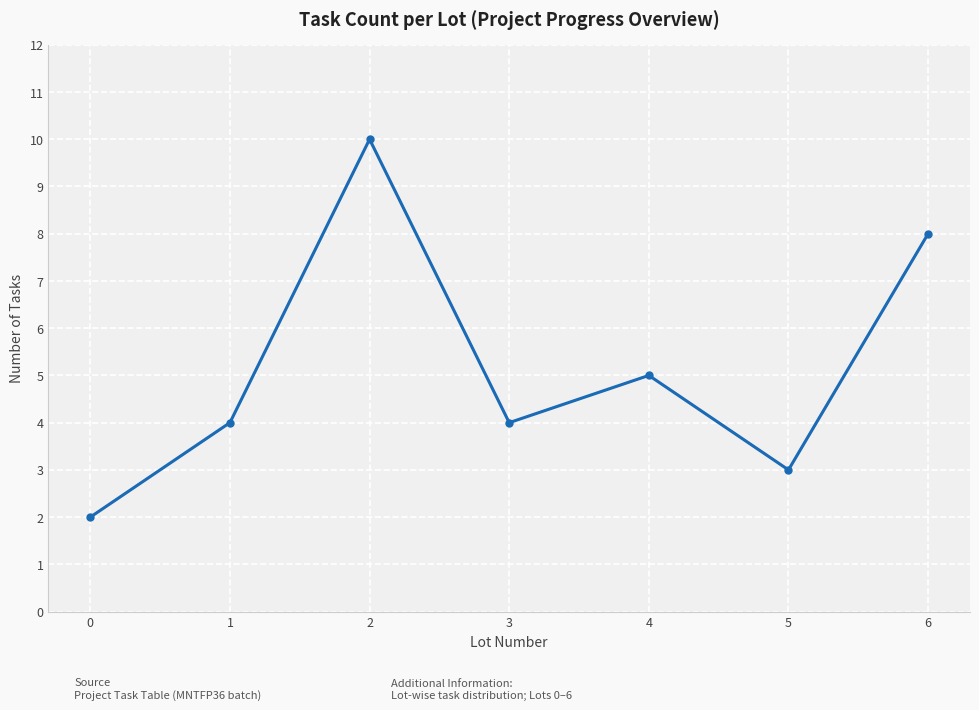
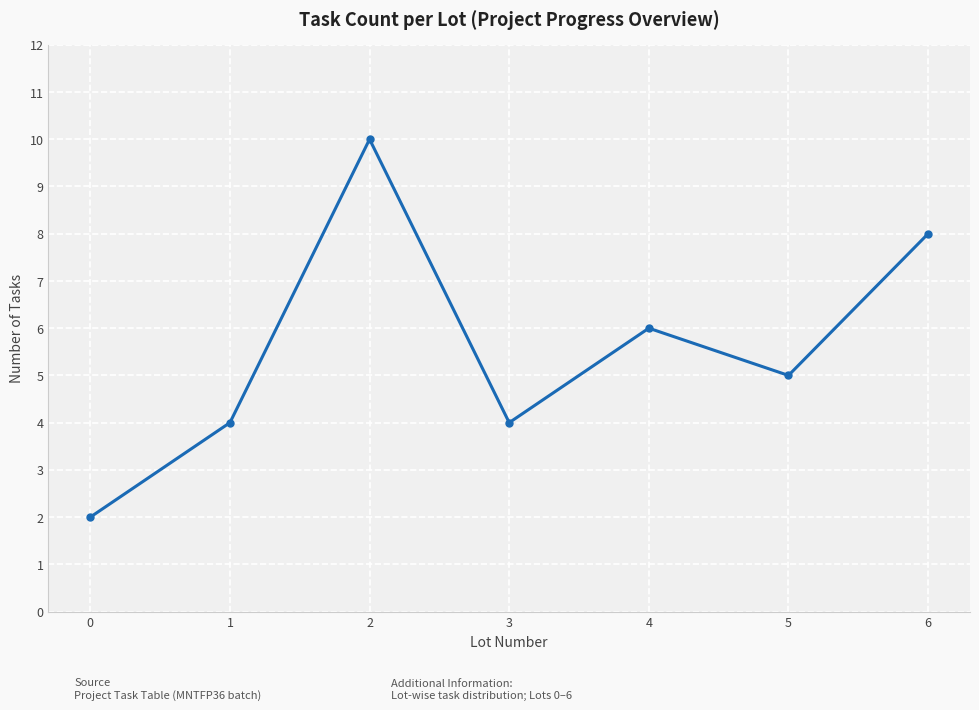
  {
    "0": 2,
    "1": 4,
    "2": 10,
    "3": 4,
-   "4": 5,
-   "5": 3,
+   "4": 6,
+   "5": 5,
    "6": 8
  }
